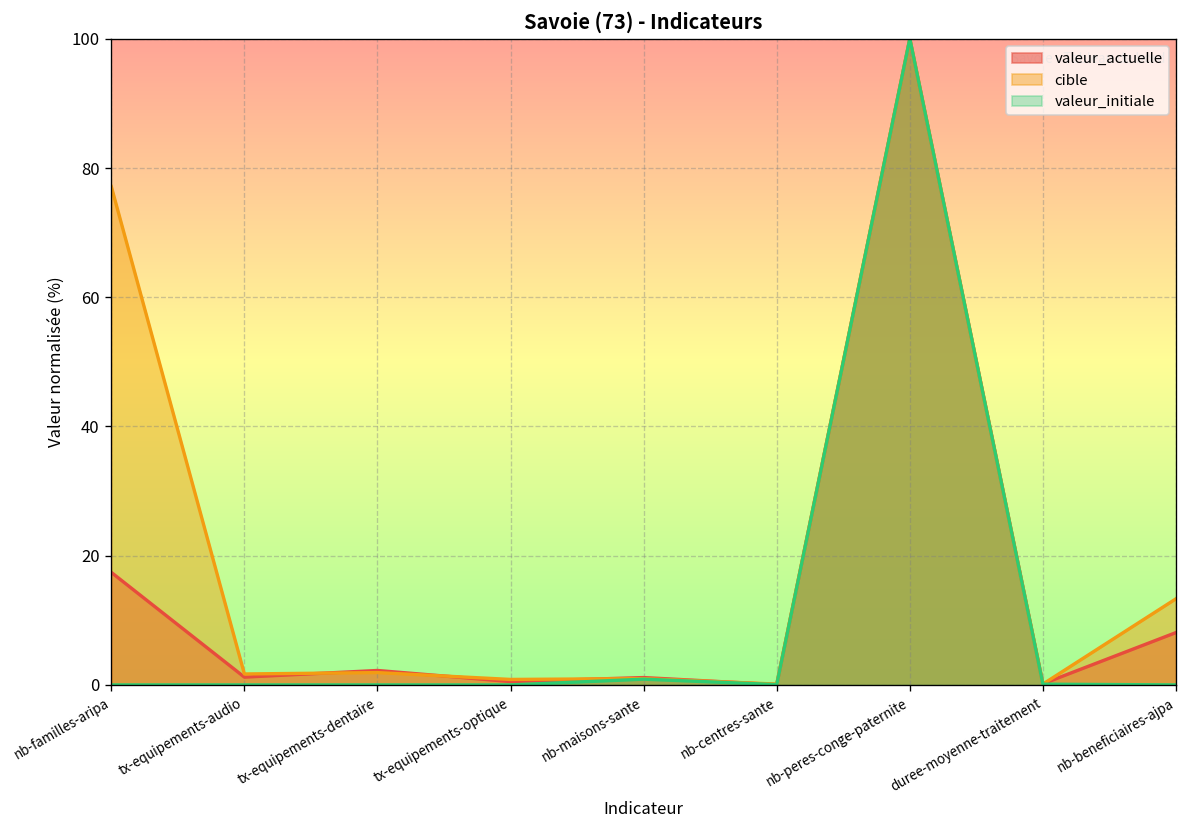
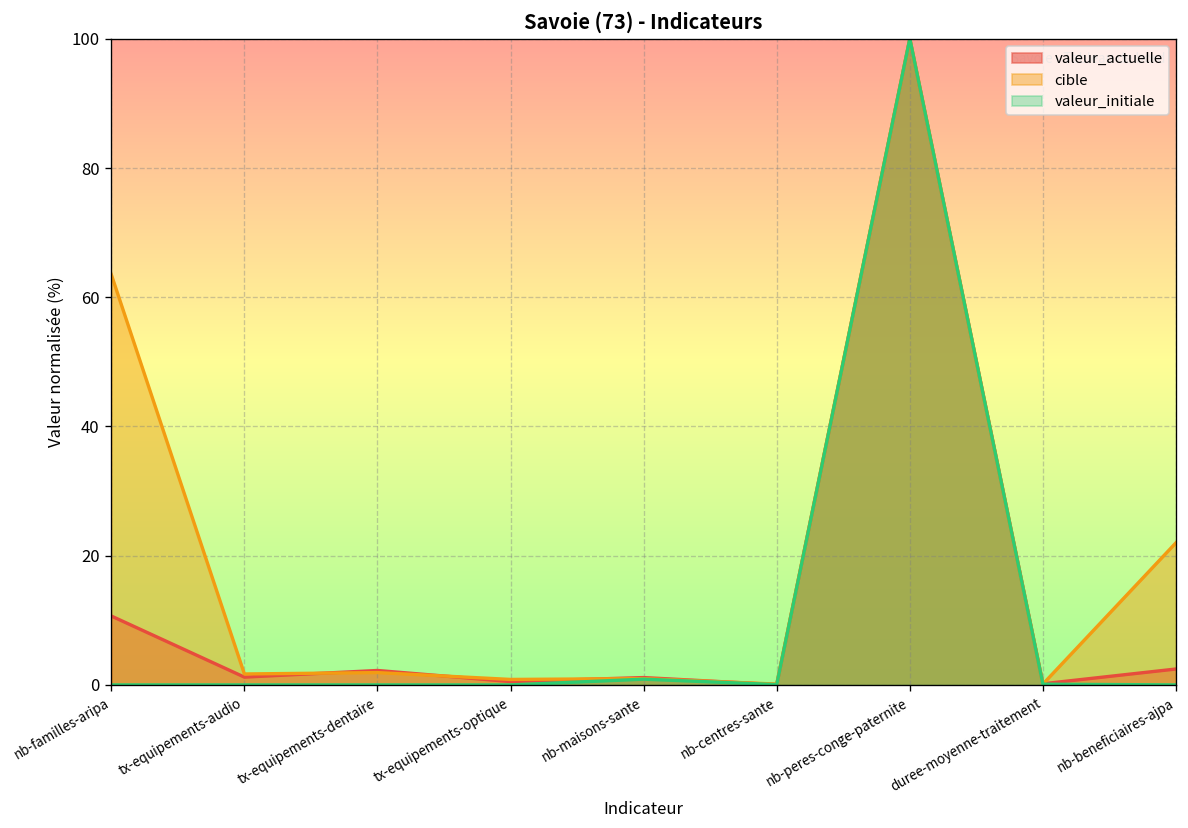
  {
    "valeur_actuelle": {
-     "nb-familles-aripa": 17,
+     "nb-familles-aripa": 11,
      "tx-equipements-audio": 1,
-     "nb-beneficiaires-ajpa": 8
+     "nb-beneficiaires-ajpa": 2
    },
    "cible": {
-     "nb-familles-aripa": 77,
+     "nb-familles-aripa": 64,
      "tx-equipements-audio": 2,
-     "nb-beneficiaires-ajpa": 13
+     "nb-beneficiaires-ajpa": 22
    },
    "valeur_initiale": {
      "nb-familles-aripa": 0,
      "tx-equipements-audio": 0,
      "tx-equipements-dentaire": 0,
      "tx-equipements-optique": 0,
      "nb-beneficiaires-ajpa": 0
    }
  }
